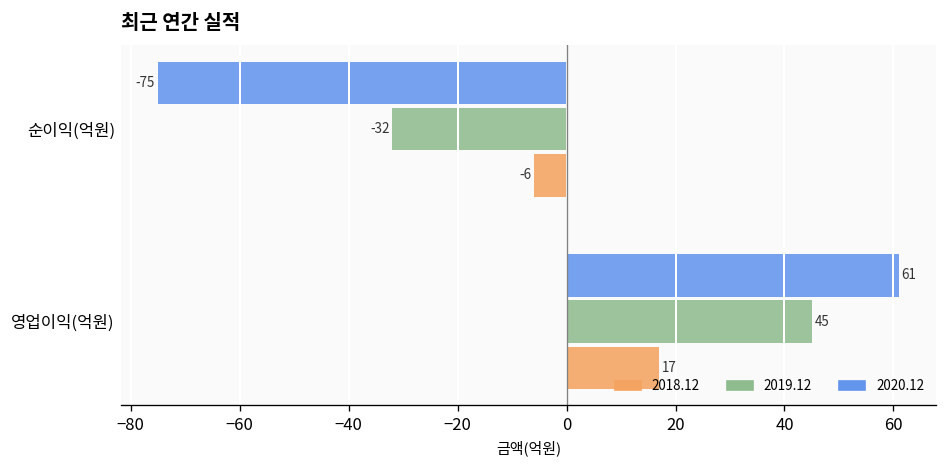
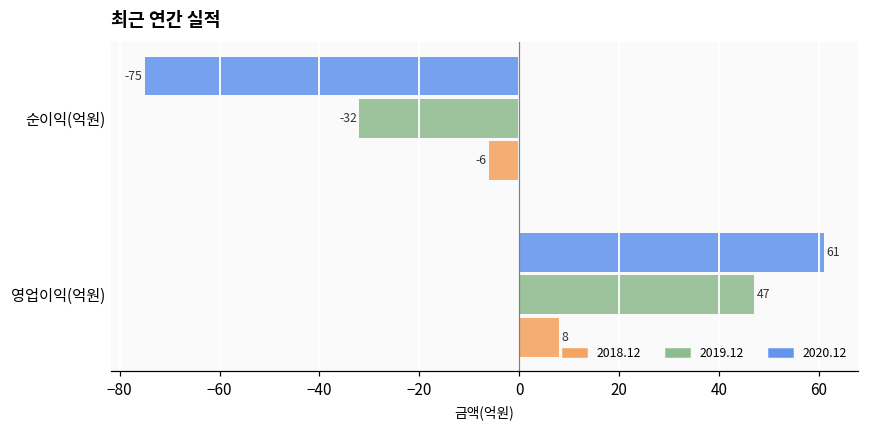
  {
    "2018.12": {
      "순이익(억원)": -6,
-     "영업이익(억원)": 17
+     "영업이익(억원)": 8
    },
    "2019.12": {
      "순이익(억원)": -32,
-     "영업이익(억원)": 45
+     "영업이익(억원)": 47
    },
    "2020.12": {
      "순이익(억원)": -75,
      "영업이익(억원)": 61
    }
  }
